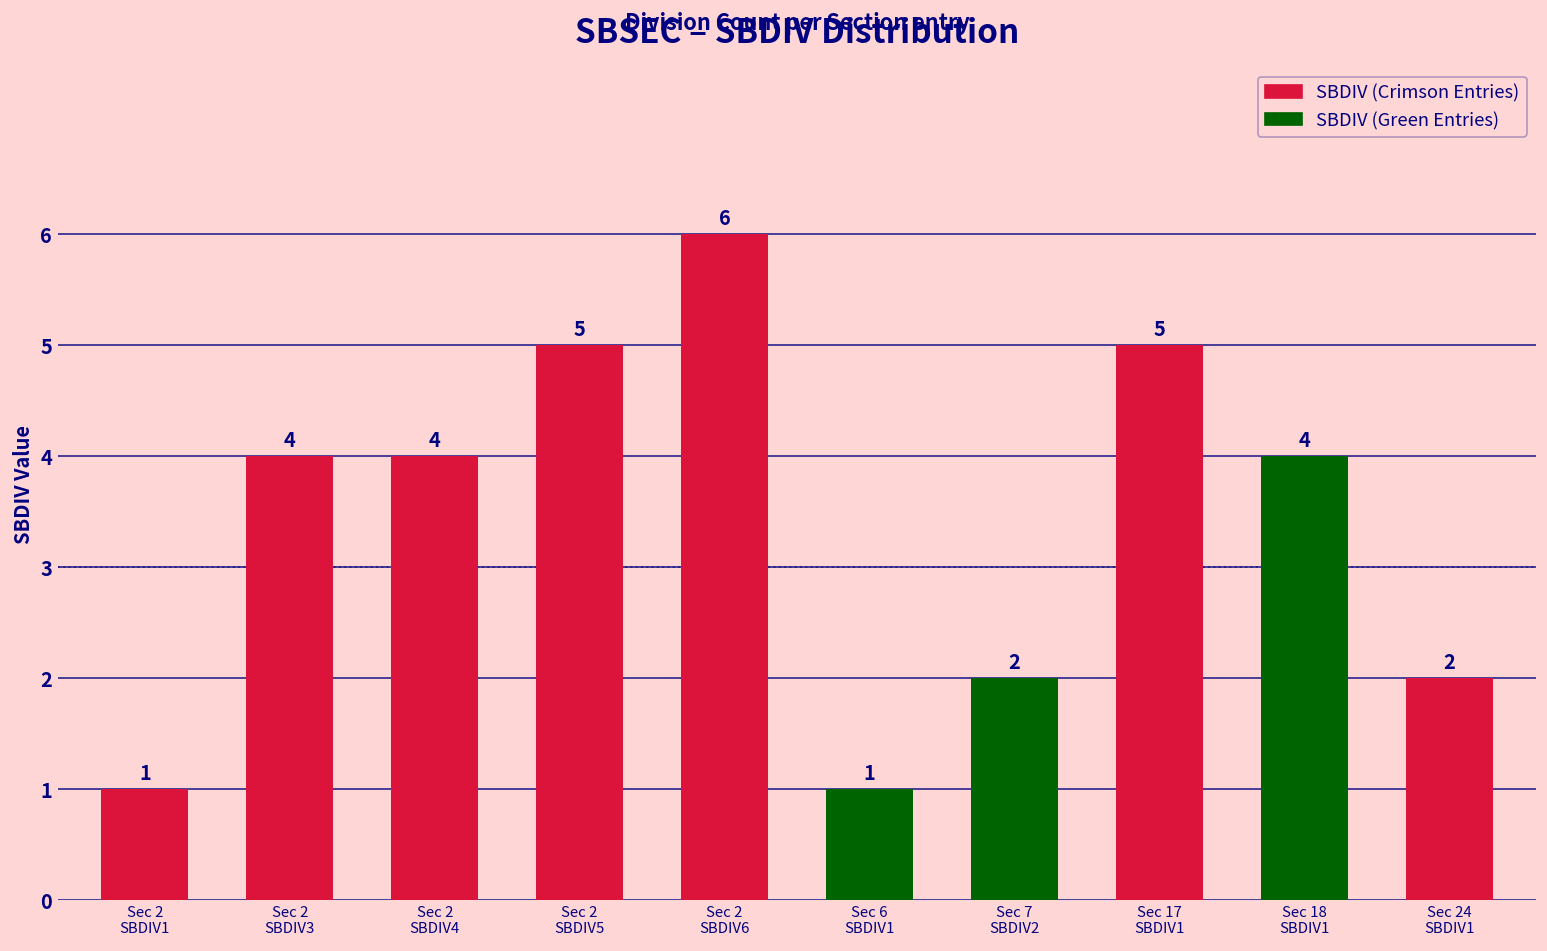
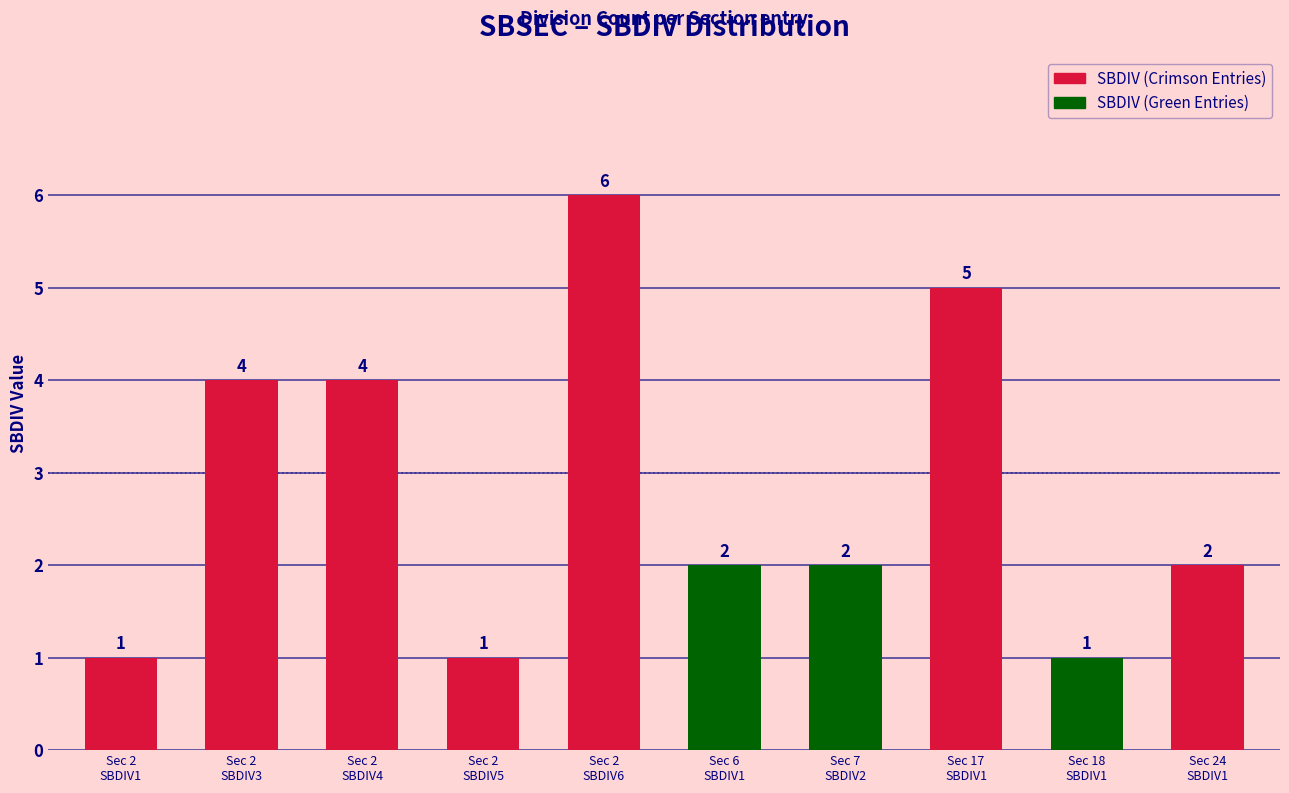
  {
    "Sec 2 SBDIV1": 1,
    "Sec 2 SBDIV3": 4,
    "Sec 2 SBDIV4": 4,
-   "Sec 2 SBDIV5": 5,
+   "Sec 2 SBDIV5": 1,
    "Sec 2 SBDIV6": 6,
-   "Sec 6 SBDIV1": 1,
+   "Sec 6 SBDIV1": 2,
    "Sec 7 SBDIV2": 2,
    "Sec 17 SBDIV1": 5,
-   "Sec 18 SBDIV1": 4,
+   "Sec 18 SBDIV1": 1,
    "Sec 24 SBDIV1": 2
  }
